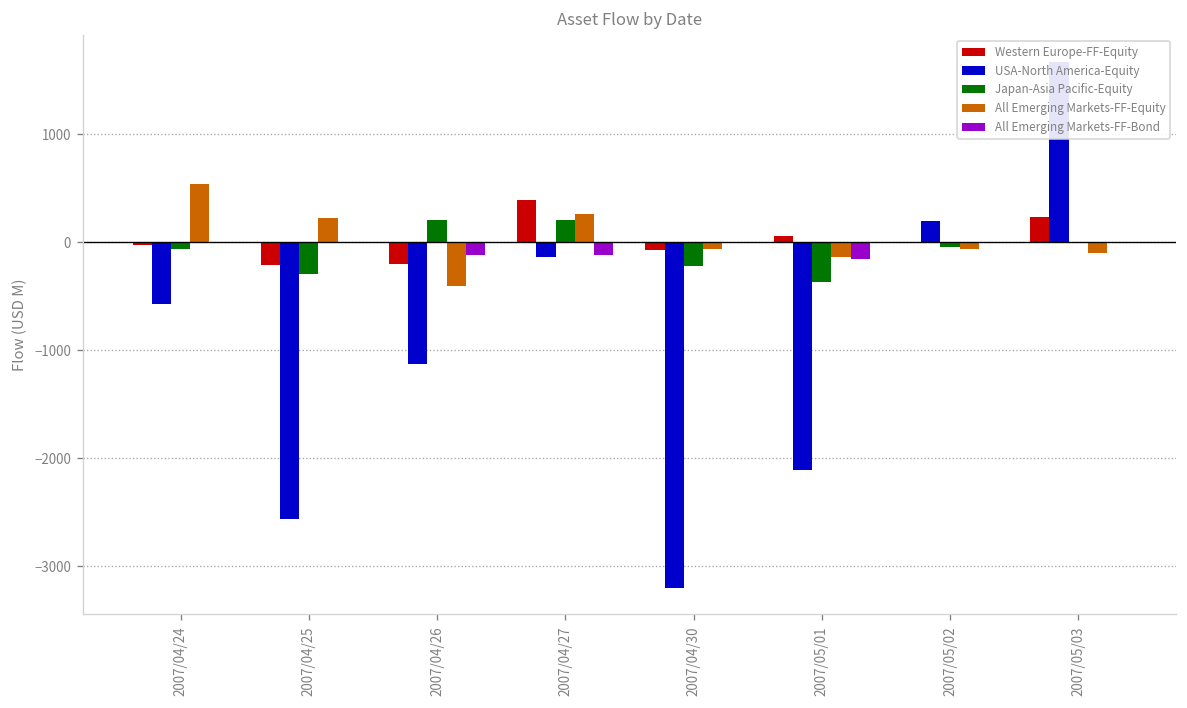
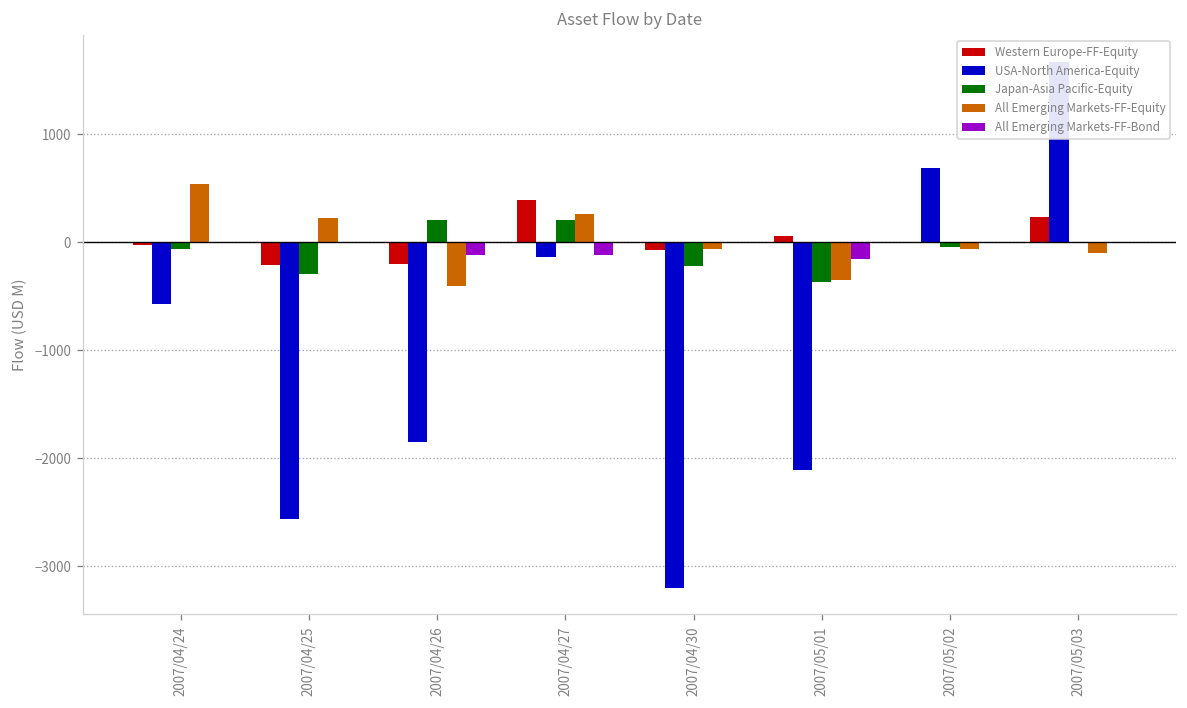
  {
    "Western Europe-FF-Equity": {
      "2007/04/25": -200,
      "2007/04/26": -200,
      "2007/04/27": 400,
      "2007/04/30": -100,
      "2007/05/01": 100,
      "2007/05/03": 200
    },
    "USA-North America-Equity": {
      "2007/04/24": -600,
      "2007/04/25": -2600,
-     "2007/04/26": -1100,
+     "2007/04/26": -1900,
      "2007/04/27": -100,
      "2007/04/30": -3200,
      "2007/05/01": -2100,
-     "2007/05/02": 200
+     "2007/05/02": 700
    },
    "Japan-Asia Pacific-Equity": {
      "2007/04/24": -100,
      "2007/04/25": -300,
      "2007/04/26": 200,
      "2007/04/27": 200,
      "2007/04/30": -200,
      "2007/05/01": -400,
      "2007/05/02": 0
    },
    "All Emerging Markets-FF-Equity": {
      "2007/04/24": 500,
      "2007/04/25": 200,
      "2007/04/26": -400,
      "2007/04/27": 300,
      "2007/04/30": -100,
-     "2007/05/01": -100,
+     "2007/05/01": -300,
      "2007/05/02": -100,
      "2007/05/03": -100
    },
    "All Emerging Markets-FF-Bond": {
      "2007/04/25": 0,
      "2007/04/26": -100,
      "2007/04/27": -100,
      "2007/04/30": 0,
      "2007/05/01": -200
    }
  }
